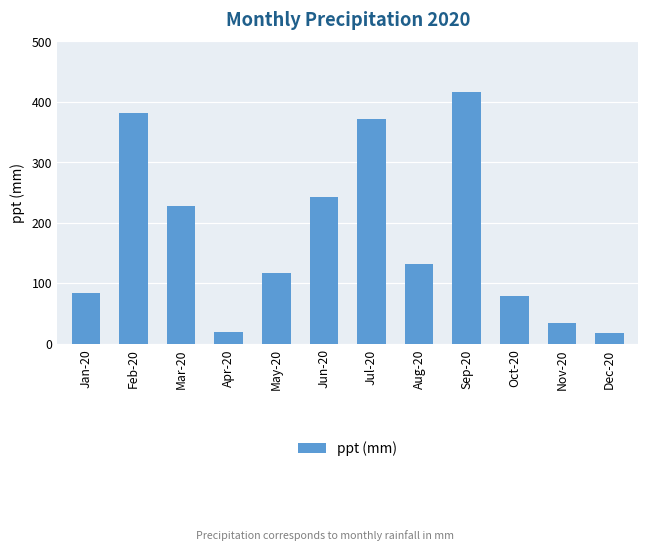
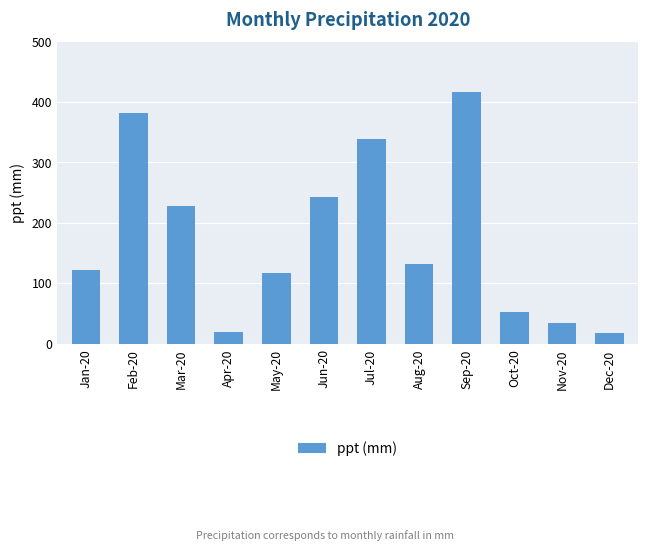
  {
-   "Jan-20": 80,
+   "Jan-20": 120,
    "Feb-20": 380,
    "Mar-20": 230,
    "Apr-20": 20,
    "May-20": 120,
    "Jun-20": 240,
-   "Jul-20": 370,
+   "Jul-20": 340,
    "Aug-20": 130,
    "Sep-20": 420,
-   "Oct-20": 80,
+   "Oct-20": 50,
    "Nov-20": 30,
    "Dec-20": 20
  }
